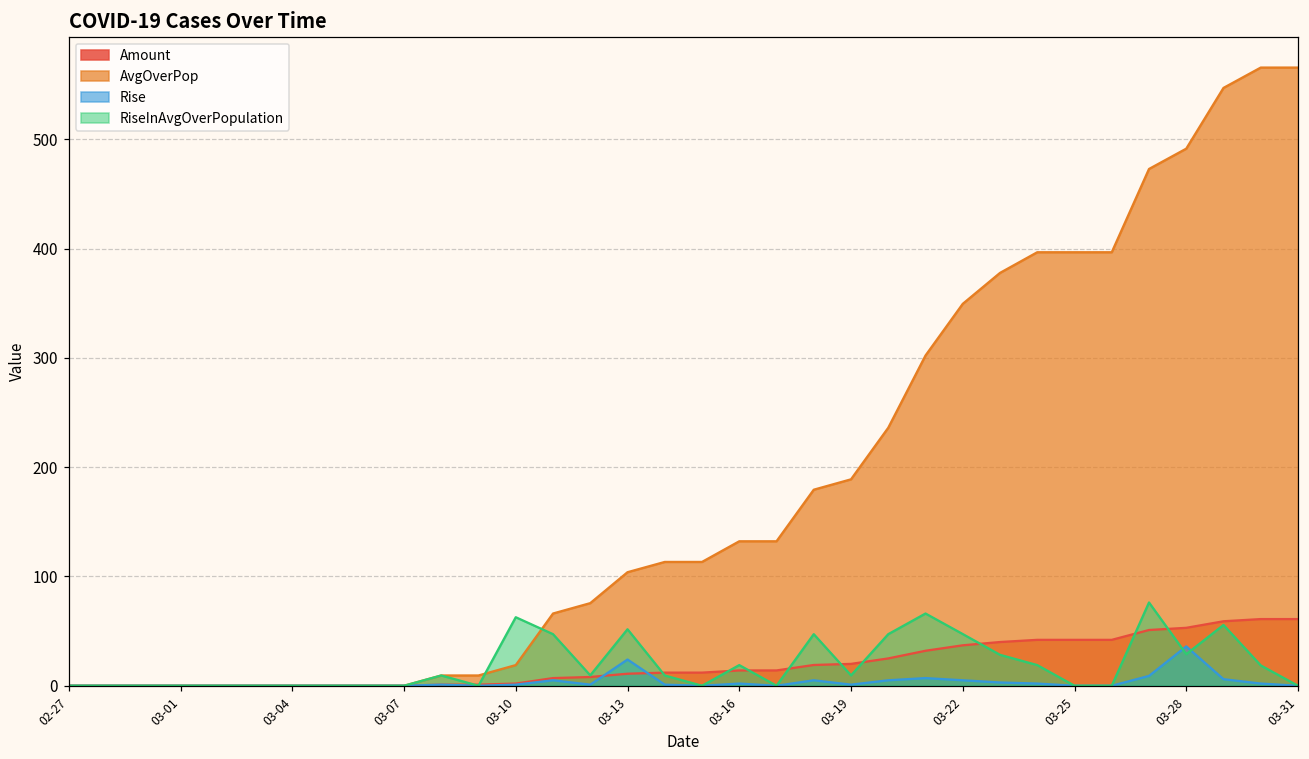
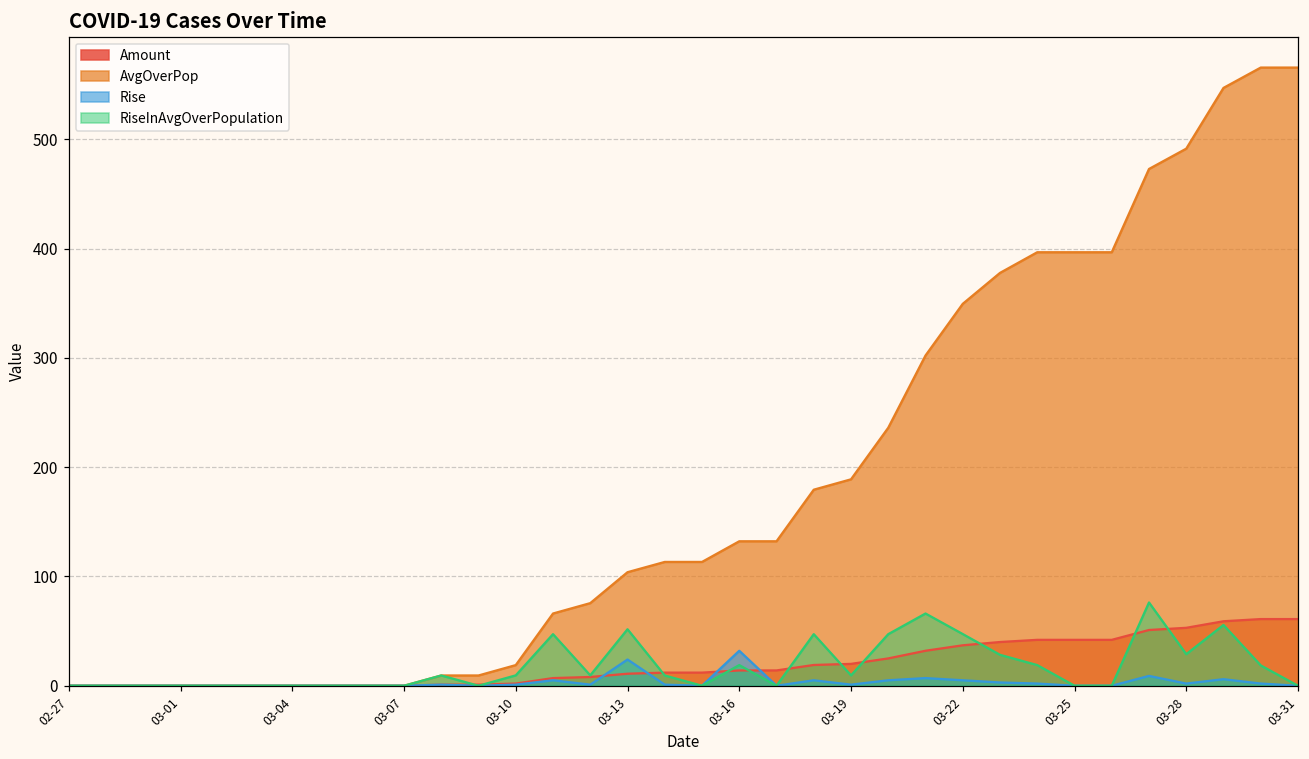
  {
    "Rise": {
      "03-13": 20,
-     "03-16": 0,
+     "03-16": 30,
      "03-19": 0,
      "03-22": 10,
-     "03-28": 40
+     "03-28": 0
    },
    "RiseInAvgOverPopulation": {
-     "03-10": 60,
+     "03-10": 10,
      "03-13": 50,
      "03-16": 20,
      "03-19": 10,
      "03-22": 50,
      "03-28": 30
    }
  }
